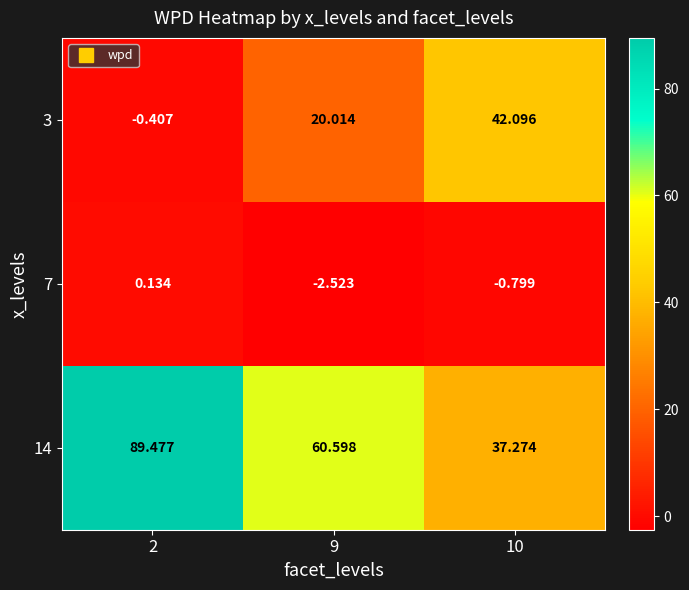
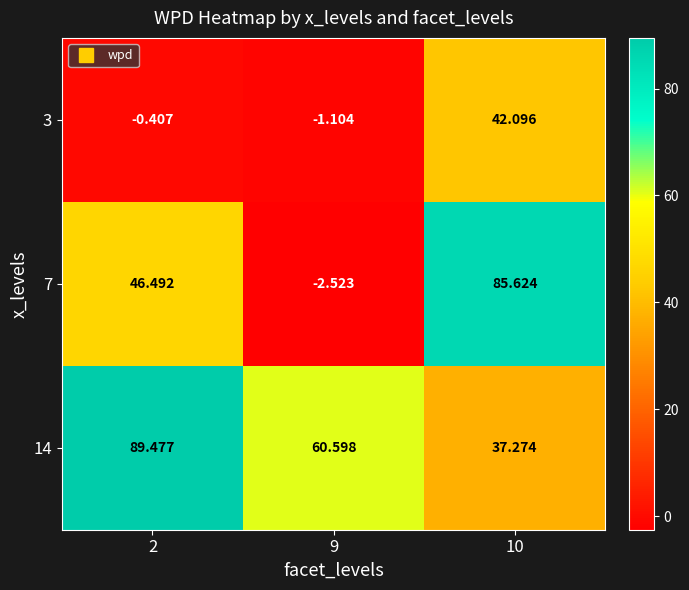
  {
    "3": {
      "2": -0.407,
-     "9": 20.014,
+     "9": -1.104,
      "10": 42.096
    },
    "7": {
-     "2": 0.134,
+     "2": 46.492,
      "9": -2.523,
-     "10": -0.799
+     "10": 85.624
    },
    "14": {
      "2": 89.477,
      "9": 60.598,
      "10": 37.274
    }
  }
